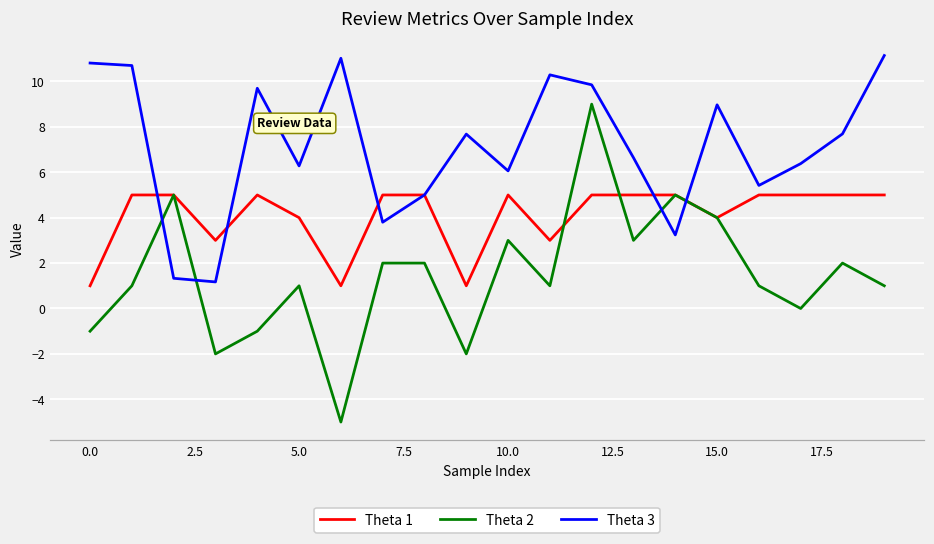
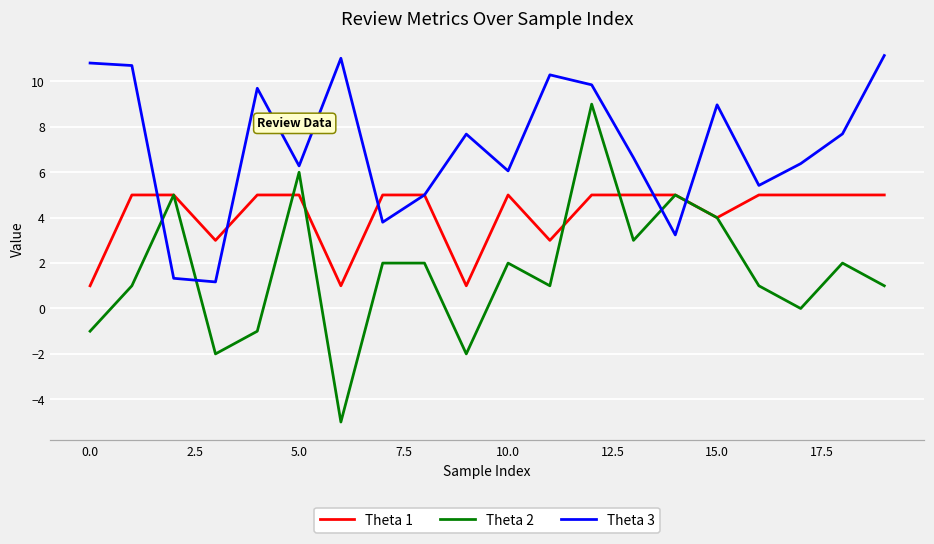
  {
    "Theta 1": {
      "0.0": 1,
-     "5.0": 4,
+     "5.0": 5,
      "10.0": 5
    },
    "Theta 2": {
      "0.0": -1,
-     "5.0": 1,
-     "10.0": 3
+     "5.0": 6,
+     "10.0": 2
    },
    "Theta 3": {
      "0.0": 10.8,
      "5.0": 6.3,
      "10.0": 6,
      "15.0": 9
    }
  }
